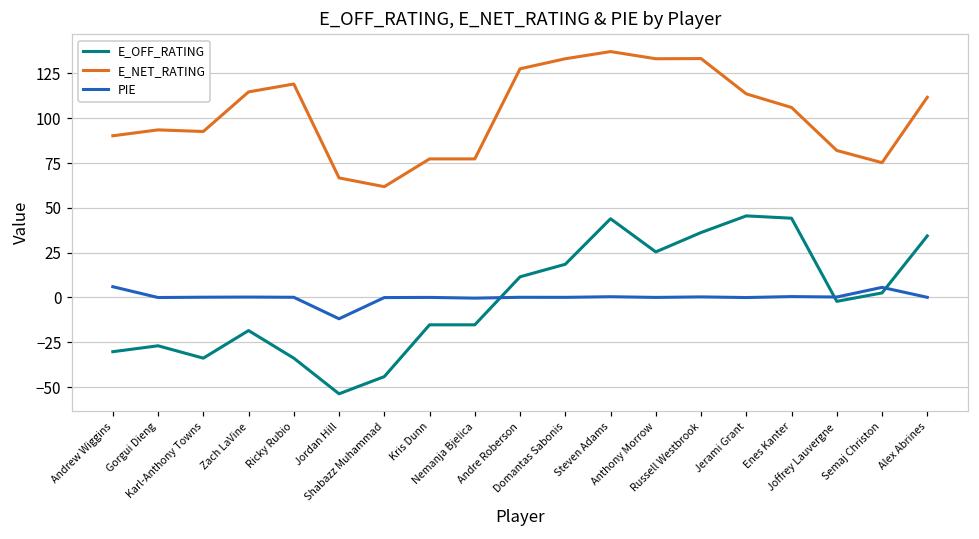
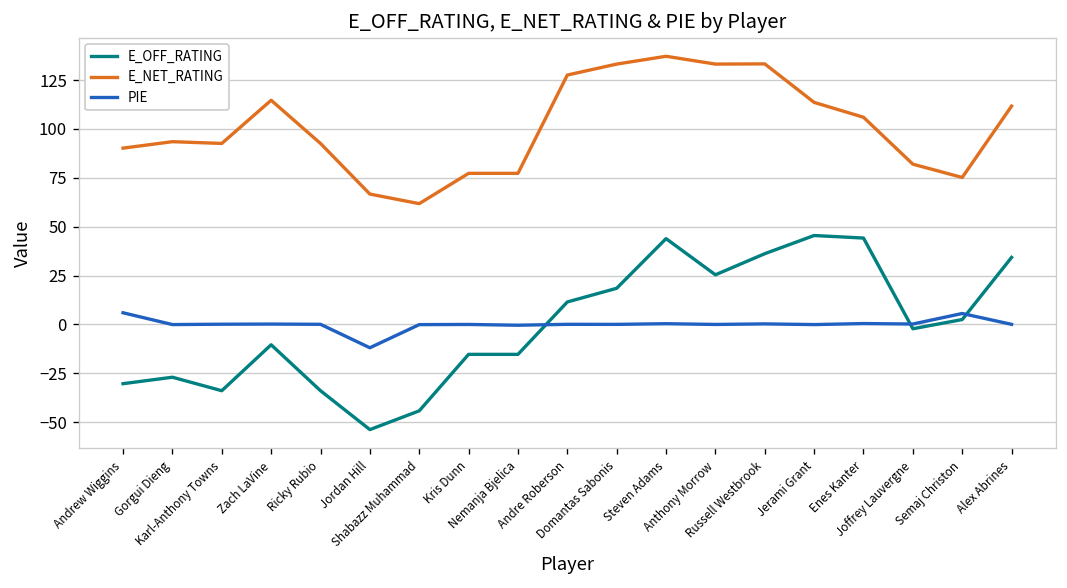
  {
    "E_OFF_RATING": {
      "Andrew Wiggins": -30,
      "Gorgui Dieng": -27,
      "Karl-Anthony Towns": -34,
-     "Zach LaVine": -19,
+     "Zach LaVine": -10,
      "Ricky Rubio": -34,
      "Jordan Hill": -54,
      "Shabazz Muhammad": -44,
      "Kris Dunn": -15,
      "Nemanja Bjelica": -15,
      "Andre Roberson": 12,
      "Domantas Sabonis": 19,
      "Steven Adams": 44,
      "Anthony Morrow": 25,
      "Russell Westbrook": 36,
      "Jerami Grant": 46,
      "Enes Kanter": 44,
      "Joffrey Lauvergne": -2,
      "Semaj Christon": 3,
      "Alex Abrines": 34
    },
    "E_NET_RATING": {
      "Andrew Wiggins": 90,
      "Gorgui Dieng": 94,
      "Karl-Anthony Towns": 93,
      "Zach LaVine": 115,
-     "Ricky Rubio": 119,
+     "Ricky Rubio": 93,
      "Jordan Hill": 67,
      "Shabazz Muhammad": 62,
      "Kris Dunn": 77,
      "Nemanja Bjelica": 77,
      "Andre Roberson": 128,
      "Domantas Sabonis": 133,
      "Steven Adams": 137,
      "Anthony Morrow": 133,
      "Russell Westbrook": 133,
      "Jerami Grant": 114,
      "Enes Kanter": 106,
      "Joffrey Lauvergne": 82,
      "Semaj Christon": 75,
      "Alex Abrines": 112
    },
    "PIE": {
      "Andrew Wiggins": 6,
      "Gorgui Dieng": 0,
      "Karl-Anthony Towns": 0,
      "Zach LaVine": 0,
      "Ricky Rubio": 0,
      "Jordan Hill": -12,
      "Shabazz Muhammad": 0,
      "Kris Dunn": 0,
      "Nemanja Bjelica": 0,
      "Andre Roberson": 0,
      "Domantas Sabonis": 0,
      "Steven Adams": 0,
      "Anthony Morrow": 0,
      "Russell Westbrook": 0,
      "Jerami Grant": 0,
      "Enes Kanter": 0,
      "Joffrey Lauvergne": 0,
      "Semaj Christon": 6,
      "Alex Abrines": 0
    }
  }
